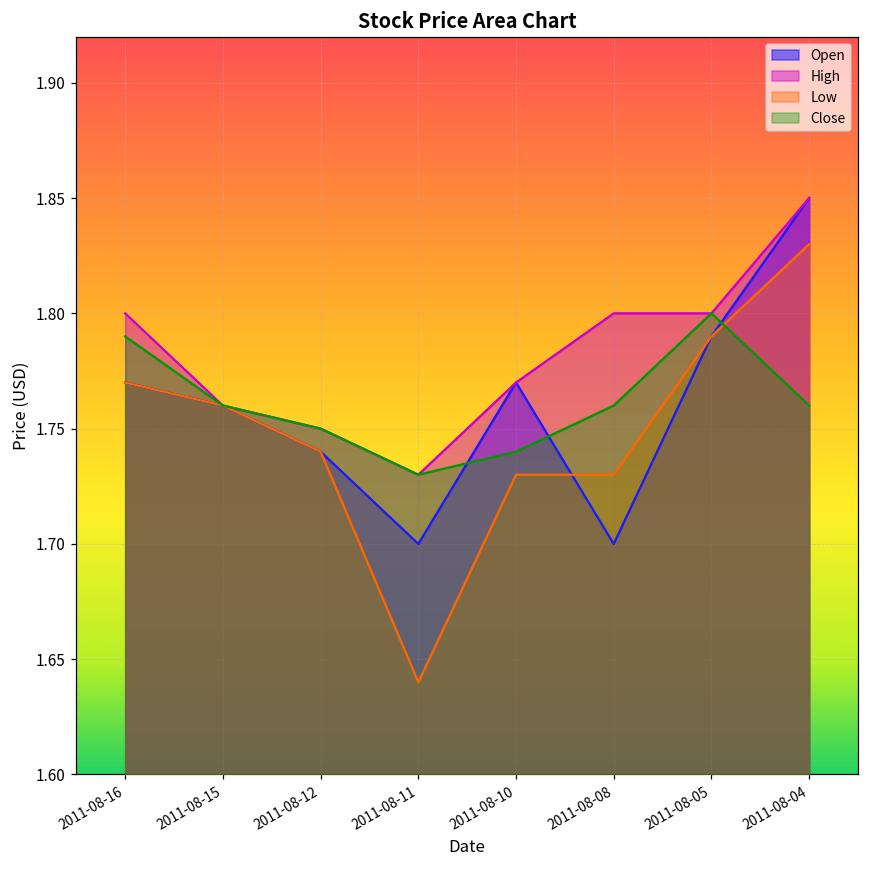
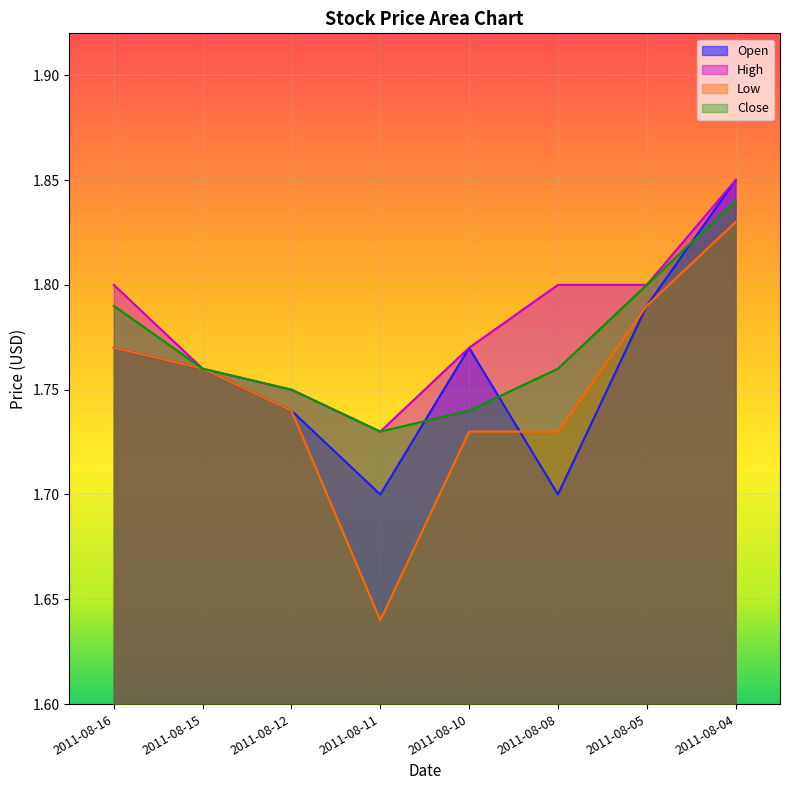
  {
    "Open": {
      "2011-08-11": 1.70,
      "2011-08-08": 1.70
    },
    "High": {
      "2011-08-16": 1.80,
      "2011-08-08": 1.80
    },
    "Low": {
      "2011-08-11": 1.64,
      "2011-08-10": 1.73,
      "2011-08-08": 1.73,
      "2011-08-04": 1.83
    },
    "Close": {
      "2011-08-16": 1.79,
      "2011-08-10": 1.74,
      "2011-08-08": 1.76,
-     "2011-08-04": 1.76
+     "2011-08-04": 1.84
    }
  }
